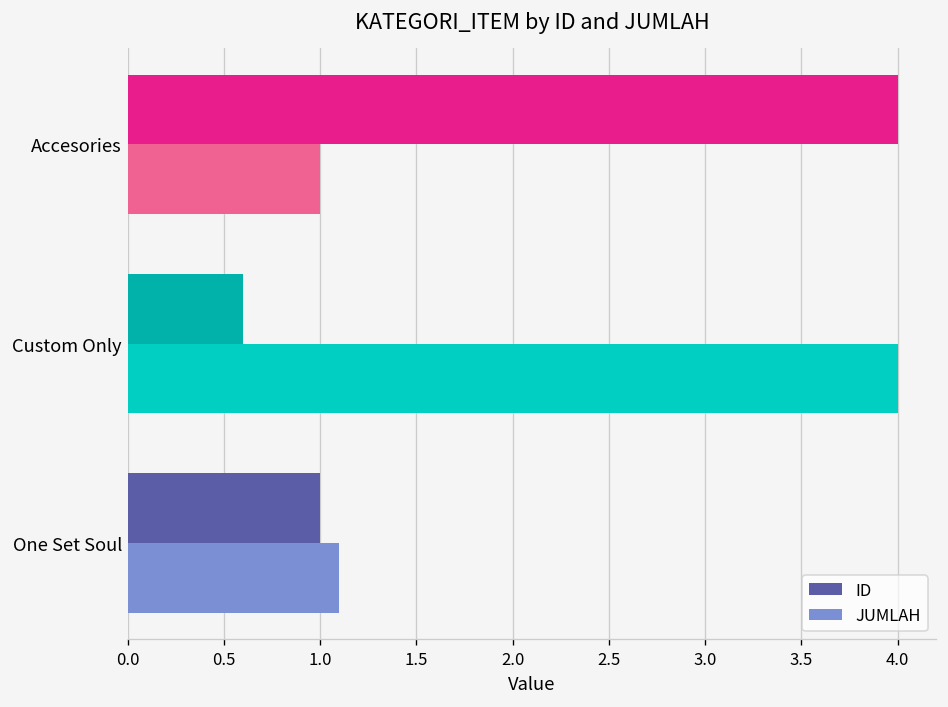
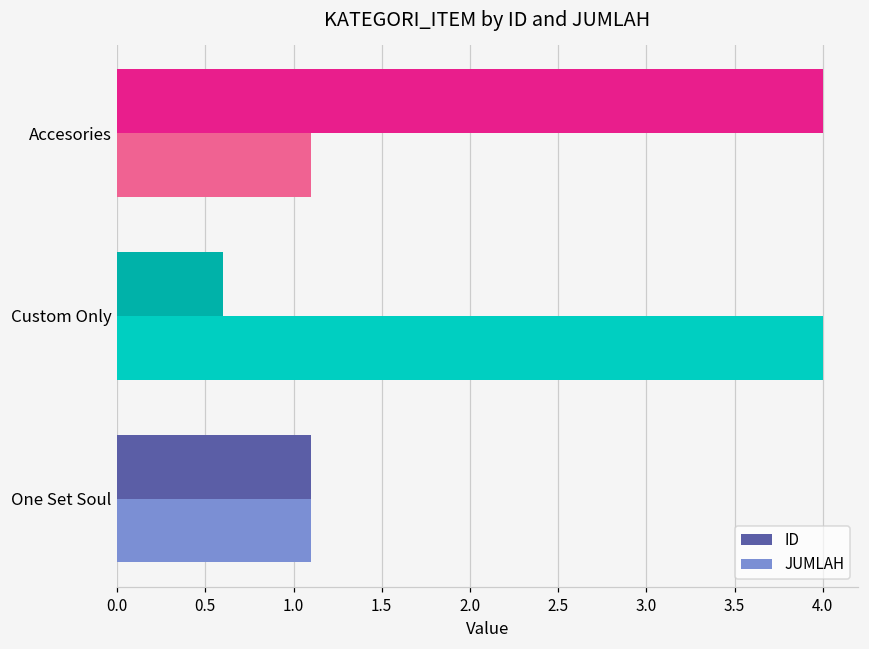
  {
    "ID": {
      "Accesories": 4.0,
      "Custom Only": 0.6,
-     "One Set Soul": 1.0
+     "One Set Soul": 1.1
    },
    "JUMLAH": {
-     "Accesories": 1.0,
+     "Accesories": 1.1,
      "Custom Only": 4.0,
      "One Set Soul": 1.1
    }
  }
